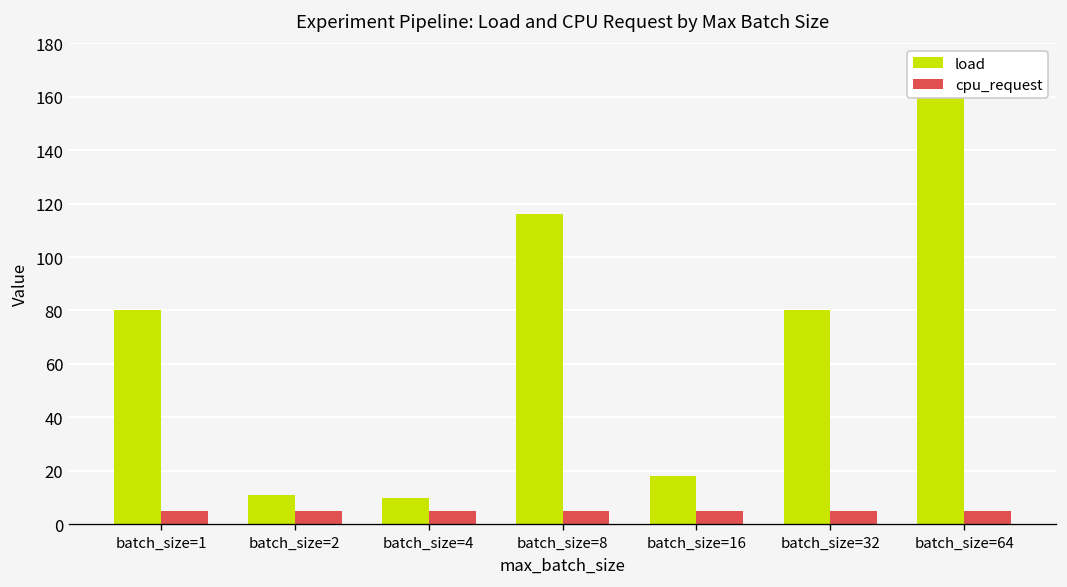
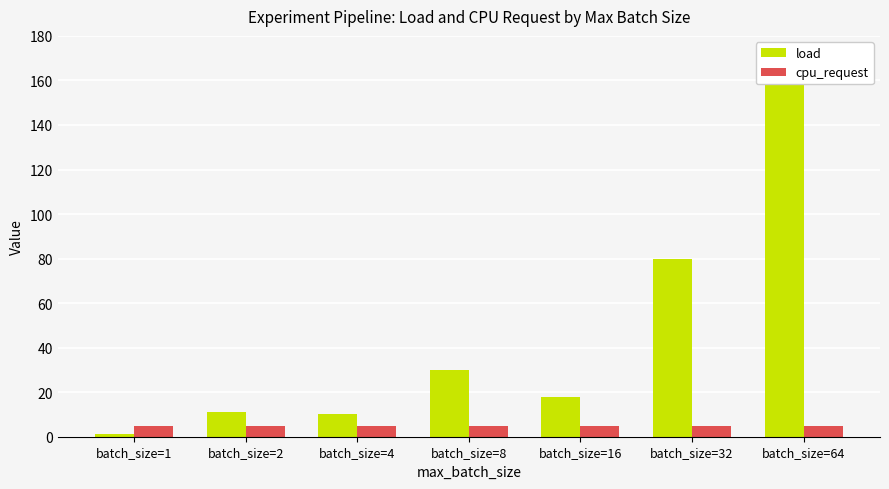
  {
    "load": {
-     "batch_size=1": 80,
+     "batch_size=1": 1,
      "batch_size=2": 11,
      "batch_size=4": 10,
-     "batch_size=8": 116,
+     "batch_size=8": 30,
      "batch_size=16": 18,
      "batch_size=32": 80
    },
    "cpu_request": {
      "batch_size=1": 5,
      "batch_size=2": 5,
      "batch_size=4": 5,
      "batch_size=8": 5,
      "batch_size=16": 5,
      "batch_size=32": 5,
      "batch_size=64": 5
    }
  }
